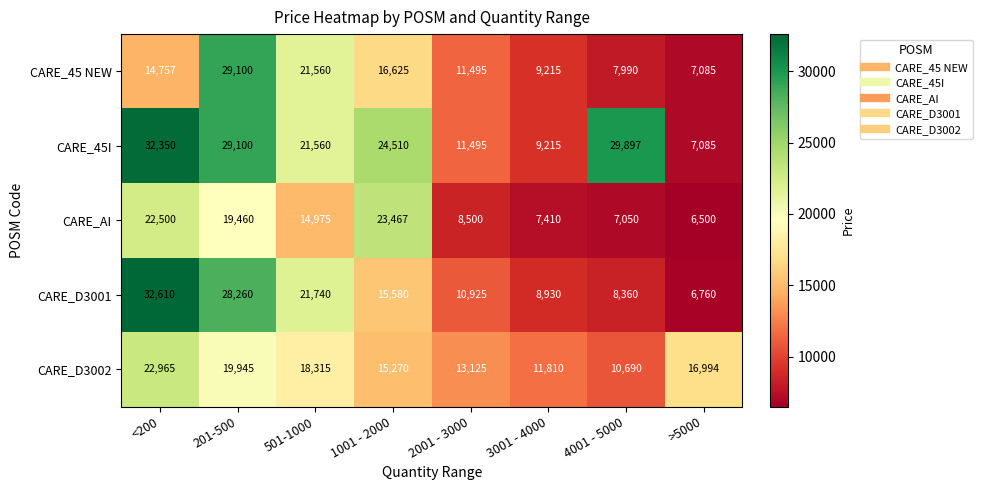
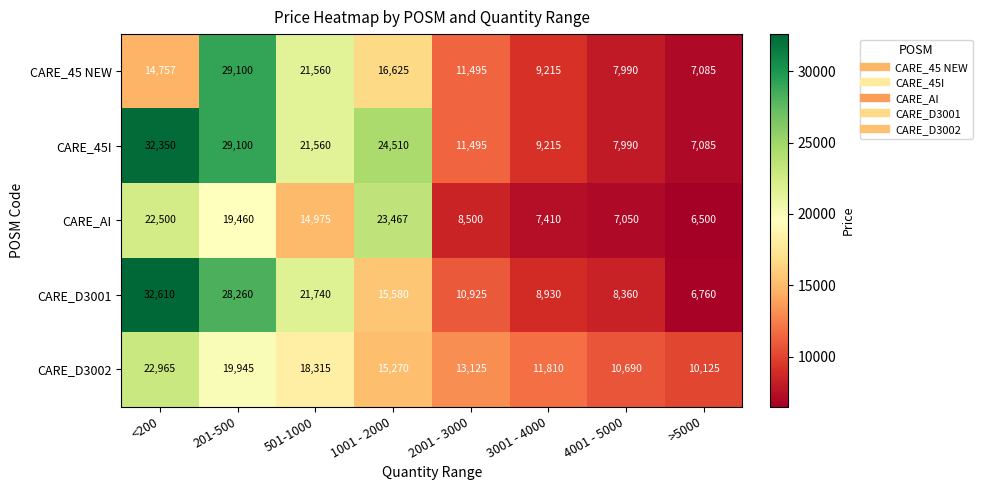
  {
    "CARE_45 NEW": {
      "<200": "14,757",
      "201-500": "29,100",
      "501-1000": "21,560",
      "1001 - 2000": "16,625",
      "2001 - 3000": "11,495",
      "3001 - 4000": "9,215",
      "4001 - 5000": "7,990",
      ">5000": "7,085"
    },
    "CARE_45I": {
      "<200": "32,350",
      "201-500": "29,100",
      "501-1000": "21,560",
      "1001 - 2000": "24,510",
      "2001 - 3000": "11,495",
      "3001 - 4000": "9,215",
-     "4001 - 5000": "29,897",
+     "4001 - 5000": "7,990",
      ">5000": "7,085"
    },
    "CARE_AI": {
      "<200": "22,500",
      "201-500": "19,460",
      "501-1000": "14,975",
      "1001 - 2000": "23,467",
      "2001 - 3000": "8,500",
      "3001 - 4000": "7,410",
      "4001 - 5000": "7,050",
      ">5000": "6,500"
    },
    "CARE_D3001": {
      "<200": "32,610",
      "201-500": "28,260",
      "501-1000": "21,740",
      "1001 - 2000": "15,580",
      "2001 - 3000": "10,925",
      "3001 - 4000": "8,930",
      "4001 - 5000": "8,360",
      ">5000": "6,760"
    },
    "CARE_D3002": {
      "<200": "22,965",
      "201-500": "19,945",
      "501-1000": "18,315",
      "1001 - 2000": "15,270",
      "2001 - 3000": "13,125",
      "3001 - 4000": "11,810",
      "4001 - 5000": "10,690",
-     ">5000": "16,994"
+     ">5000": "10,125"
    }
  }
